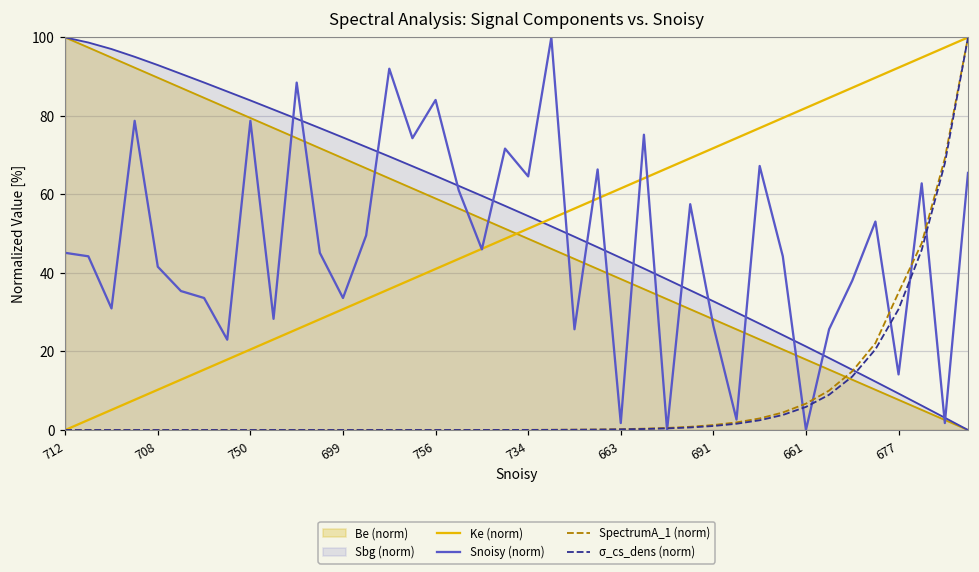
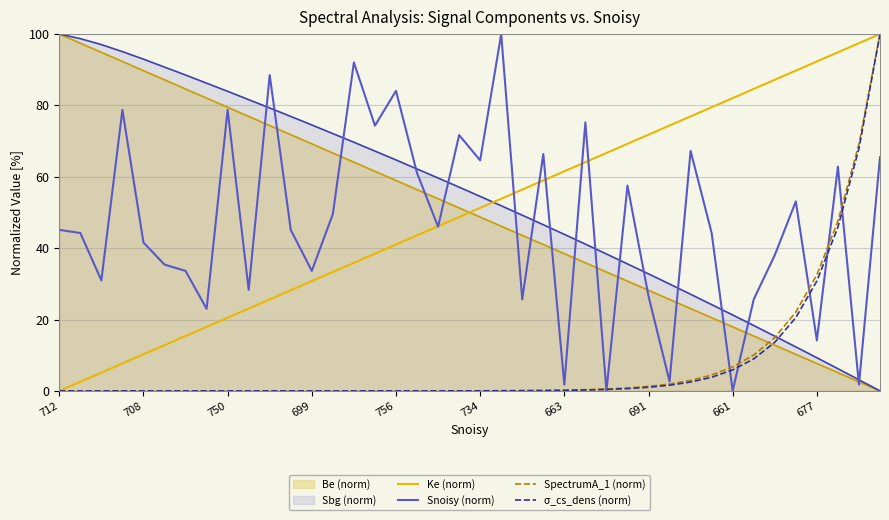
  {
    "SpectrumA_1 (norm)": {
      "661": 7,
-     "677": 35
+     "677": 33
    },
    "σ_cs_dens (norm)": {
      "661": 6,
      "677": 31
    }
  }
